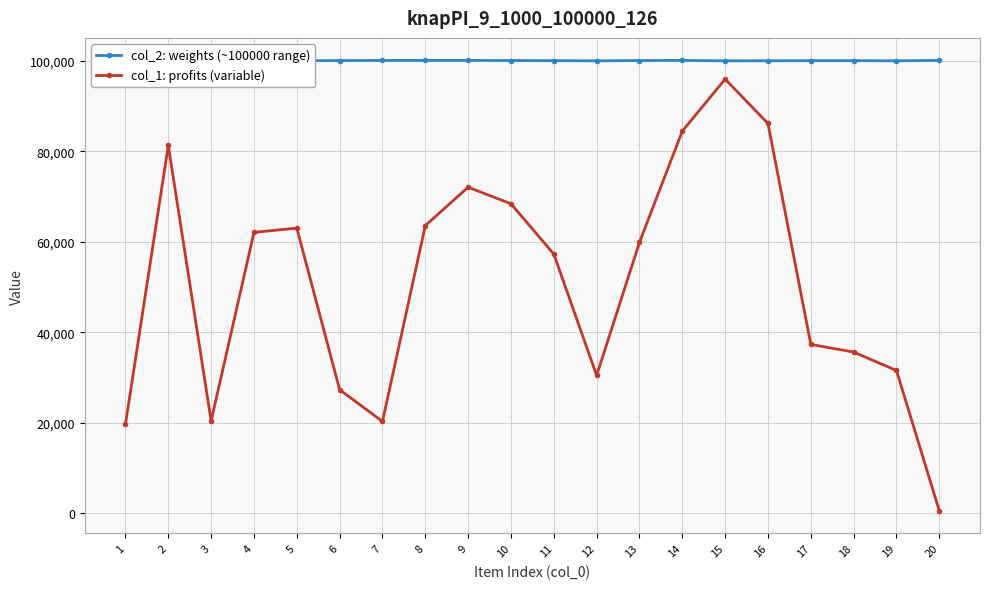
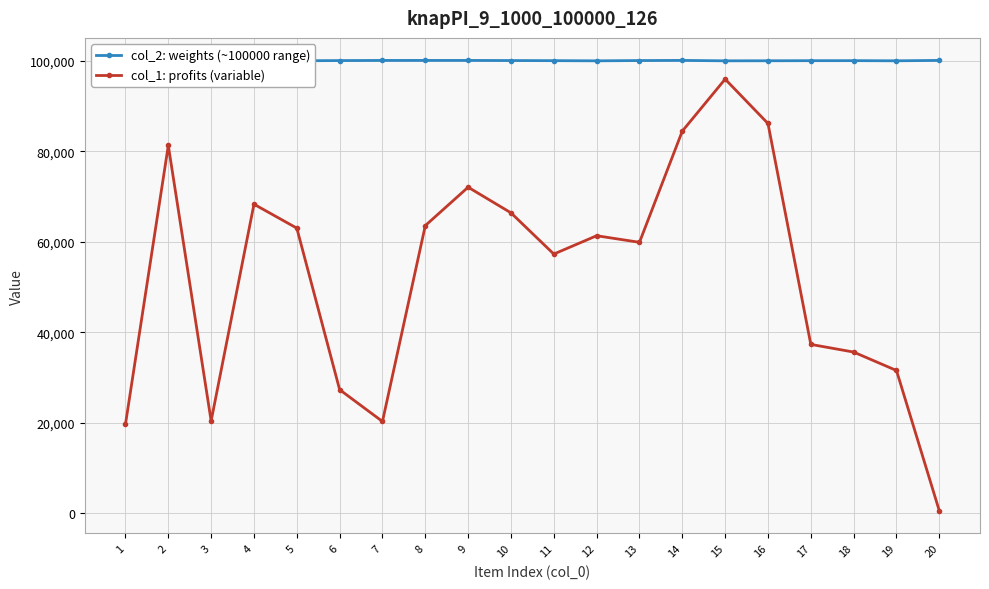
  {
    "col_2: weights (~100000 range)": {
      "6": "100,000",
      "7": "100,000",
      "8": "100,000",
      "9": "100,000",
      "10": "100,000",
      "11": "100,000",
      "12": "100,000",
      "13": "100,000",
      "14": "100,000",
      "15": "100,000",
      "16": "100,000",
      "17": "100,000",
      "18": "100,000",
      "19": "100,000",
      "20": "100,000"
    },
    "col_1: profits (variable)": {
      "1": "20,000",
      "2": "81,000",
      "3": "20,000",
-     "4": "62,000",
+     "4": "68,000",
      "5": "63,000",
      "6": "27,000",
      "7": "20,000",
      "8": "64,000",
      "9": "72,000",
-     "10": "68,000",
+     "10": "66,000",
      "11": "57,000",
-     "12": "30,000",
+     "12": "61,000",
      "13": "60,000",
      "14": "84,000",
      "15": "96,000",
      "16": "86,000",
      "17": "37,000",
      "18": "36,000",
      "19": "32,000",
      "20": "1,000"
    }
  }
